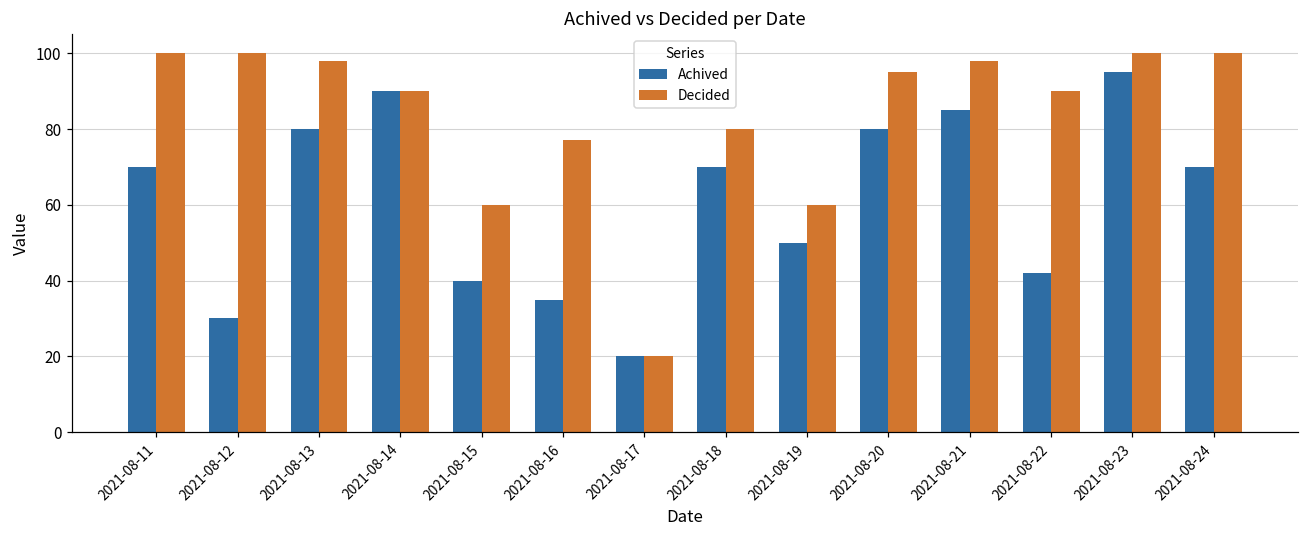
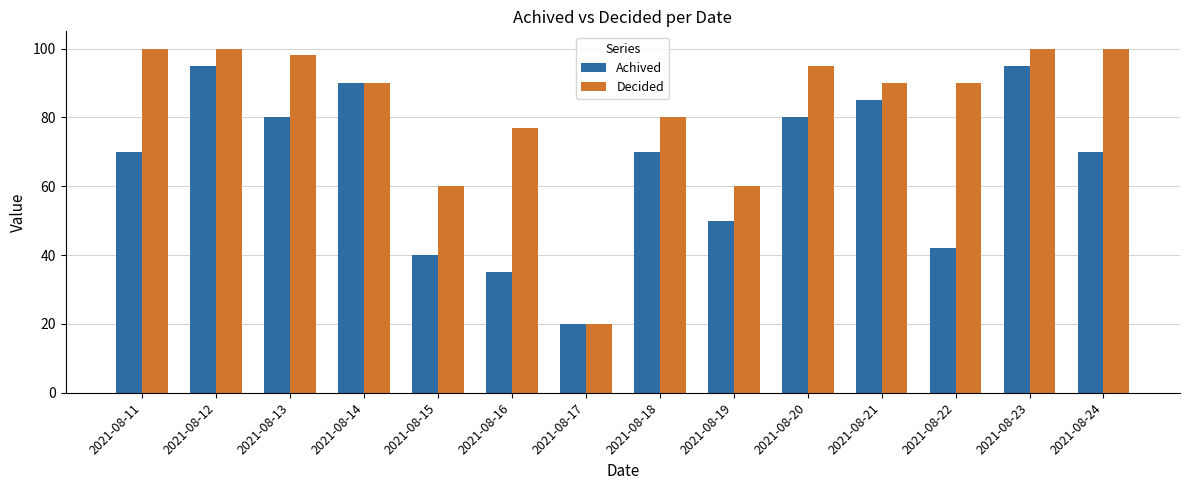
  {
    "Achived": {
      "2021-08-11": 70,
-     "2021-08-12": 30,
+     "2021-08-12": 95,
      "2021-08-13": 80,
      "2021-08-14": 90,
      "2021-08-15": 40,
      "2021-08-16": 35,
      "2021-08-17": 20,
      "2021-08-18": 70,
      "2021-08-19": 50,
      "2021-08-20": 80,
      "2021-08-21": 85,
      "2021-08-22": 42,
      "2021-08-23": 95,
      "2021-08-24": 70
    },
    "Decided": {
      "2021-08-11": 100,
      "2021-08-12": 100,
      "2021-08-13": 98,
      "2021-08-14": 90,
      "2021-08-15": 60,
      "2021-08-16": 77,
      "2021-08-17": 20,
      "2021-08-18": 80,
      "2021-08-19": 60,
      "2021-08-20": 95,
-     "2021-08-21": 98,
+     "2021-08-21": 90,
      "2021-08-22": 90,
      "2021-08-23": 100,
      "2021-08-24": 100
    }
  }
